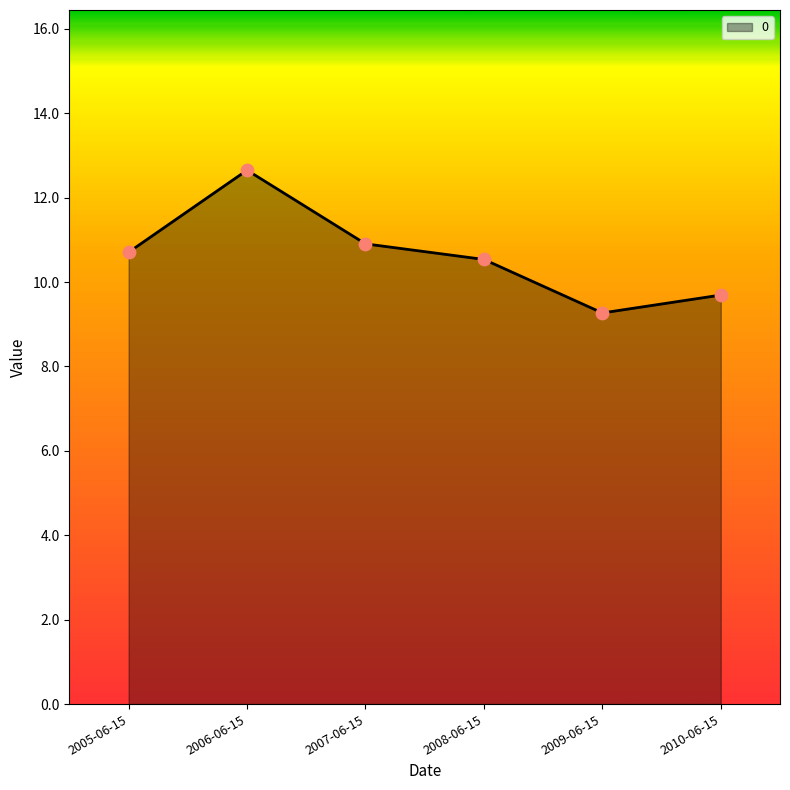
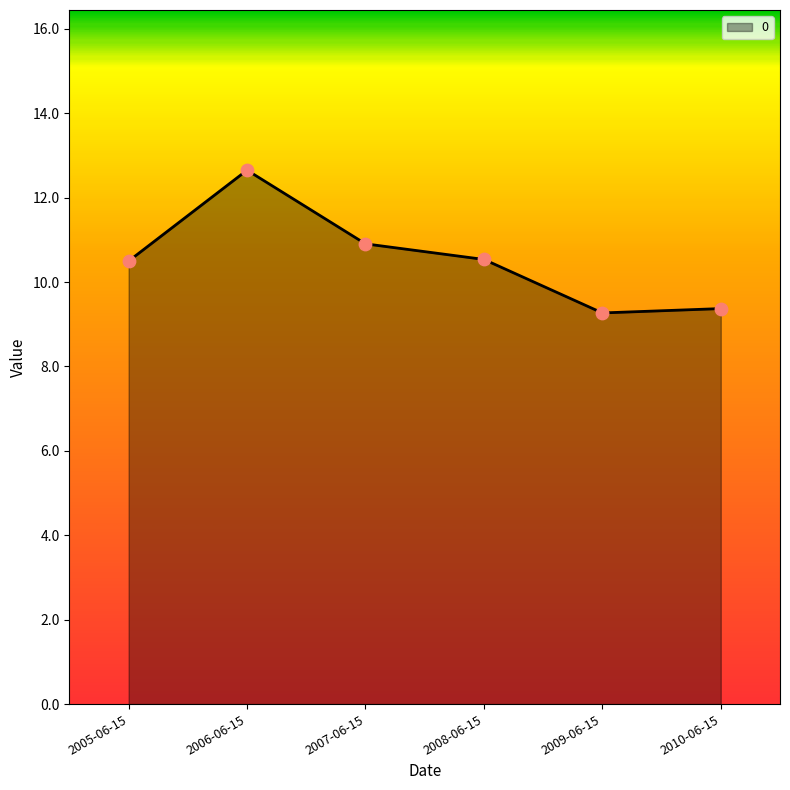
  {
-   "2005-06-15": 10.7,
+   "2005-06-15": 10.5,
    "2006-06-15": 12.7,
    "2007-06-15": 10.9,
    "2008-06-15": 10.5,
    "2009-06-15": 9.3,
-   "2010-06-15": 9.7
+   "2010-06-15": 9.4
  }
